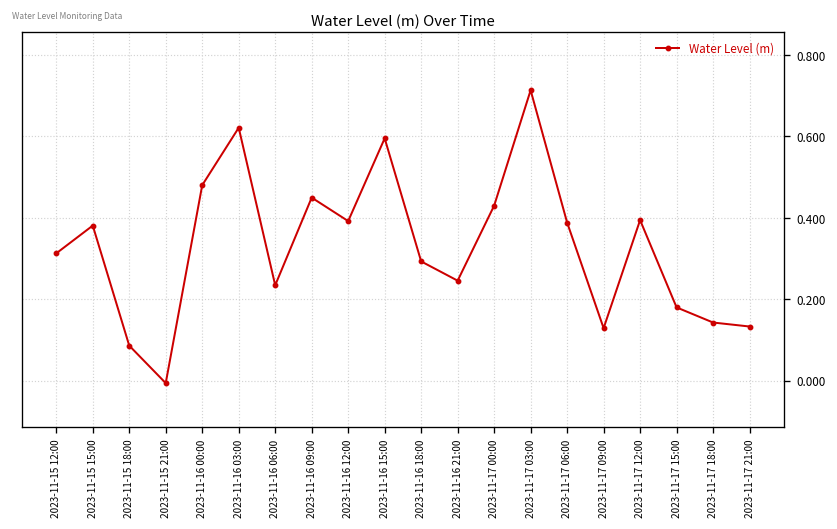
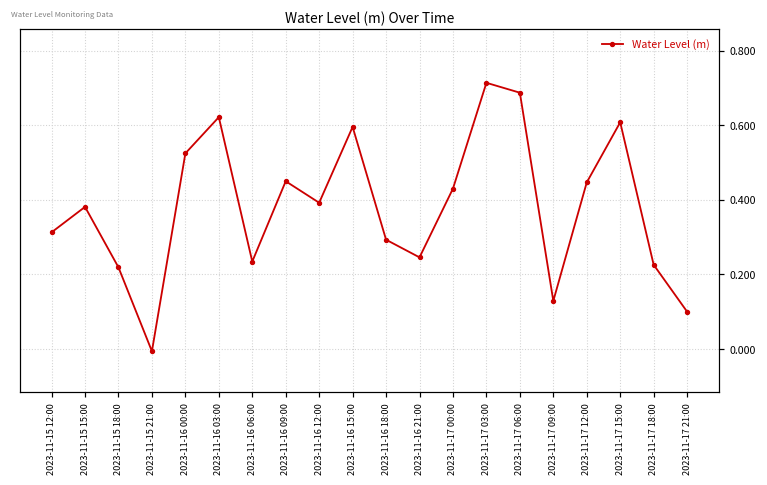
  {
    "2023-11-15 12:00": 0.31,
    "2023-11-15 15:00": 0.38,
-   "2023-11-15 18:00": 0.09,
+   "2023-11-15 18:00": 0.22,
    "2023-11-15 21:00": -0.01,
-   "2023-11-16 00:00": 0.48,
+   "2023-11-16 00:00": 0.52,
    "2023-11-16 03:00": 0.62,
    "2023-11-16 06:00": 0.23,
    "2023-11-16 09:00": 0.45,
    "2023-11-16 12:00": 0.39,
    "2023-11-16 15:00": 0.60,
    "2023-11-16 18:00": 0.29,
    "2023-11-16 21:00": 0.25,
    "2023-11-17 00:00": 0.43,
    "2023-11-17 03:00": 0.71,
-   "2023-11-17 06:00": 0.39,
+   "2023-11-17 06:00": 0.69,
    "2023-11-17 09:00": 0.13,
-   "2023-11-17 12:00": 0.39,
-   "2023-11-17 15:00": 0.18,
-   "2023-11-17 18:00": 0.14,
-   "2023-11-17 21:00": 0.13
+   "2023-11-17 12:00": 0.45,
+   "2023-11-17 15:00": 0.61,
+   "2023-11-17 18:00": 0.23,
+   "2023-11-17 21:00": 0.10
  }
